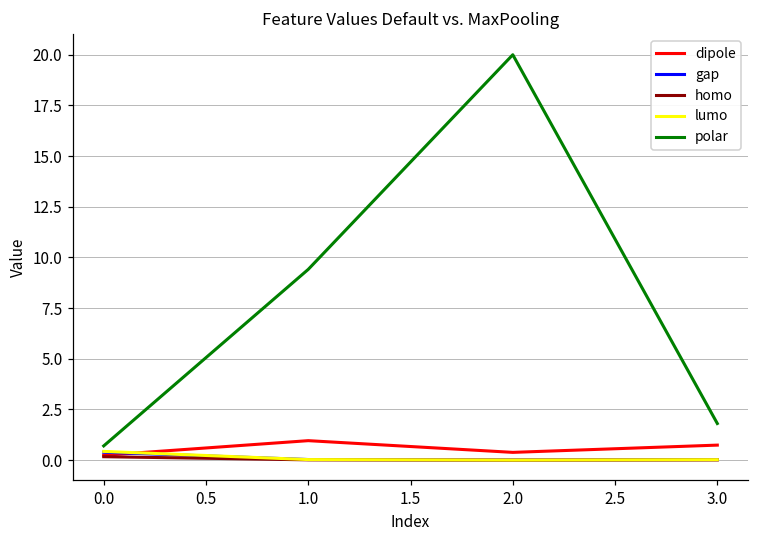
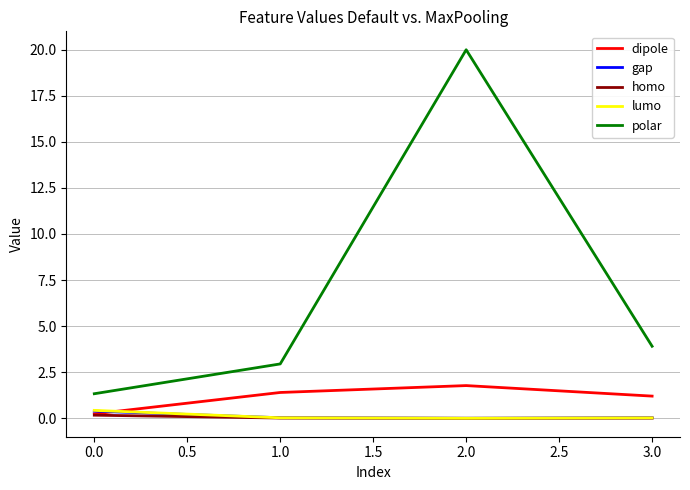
  {
    "dipole": {
-     "1.0": 1.0,
-     "2.0": 0.4,
-     "3.0": 0.7
+     "1.0": 1.4,
+     "2.0": 1.8,
+     "3.0": 1.2
    },
    "polar": {
-     "0.0": 0.7,
-     "1.0": 9.4,
+     "0.0": 1.3,
+     "1.0": 3.0,
      "2.0": 20.0,
-     "3.0": 1.8
+     "3.0": 3.9
    }
  }
